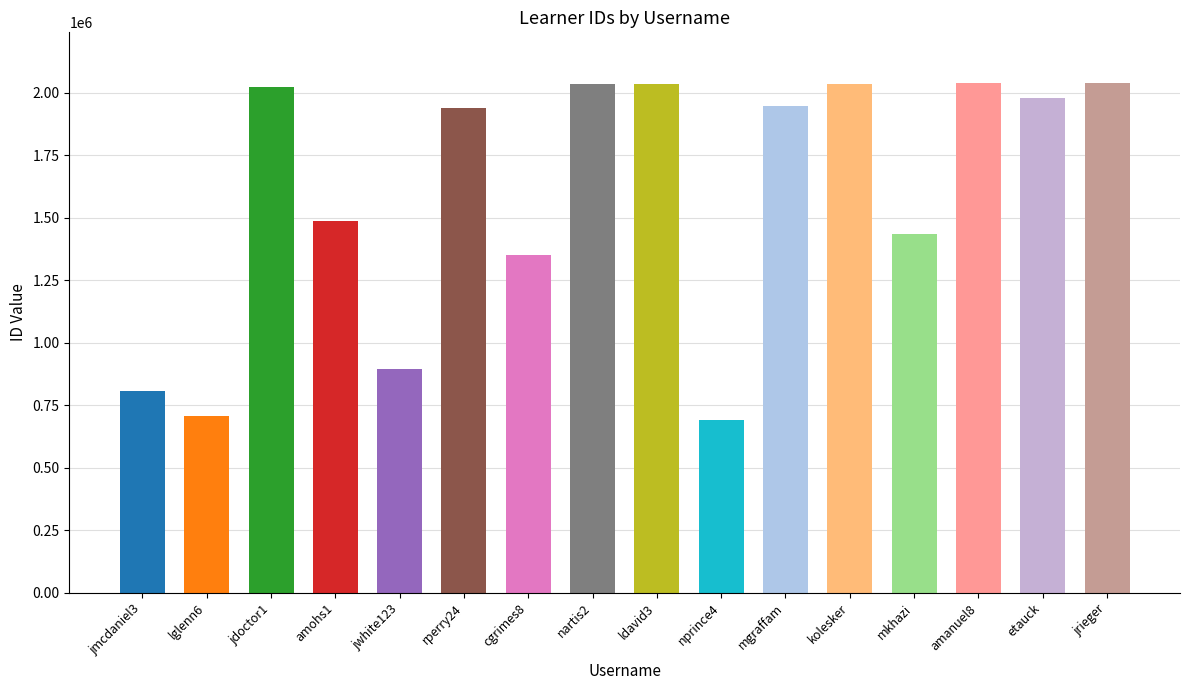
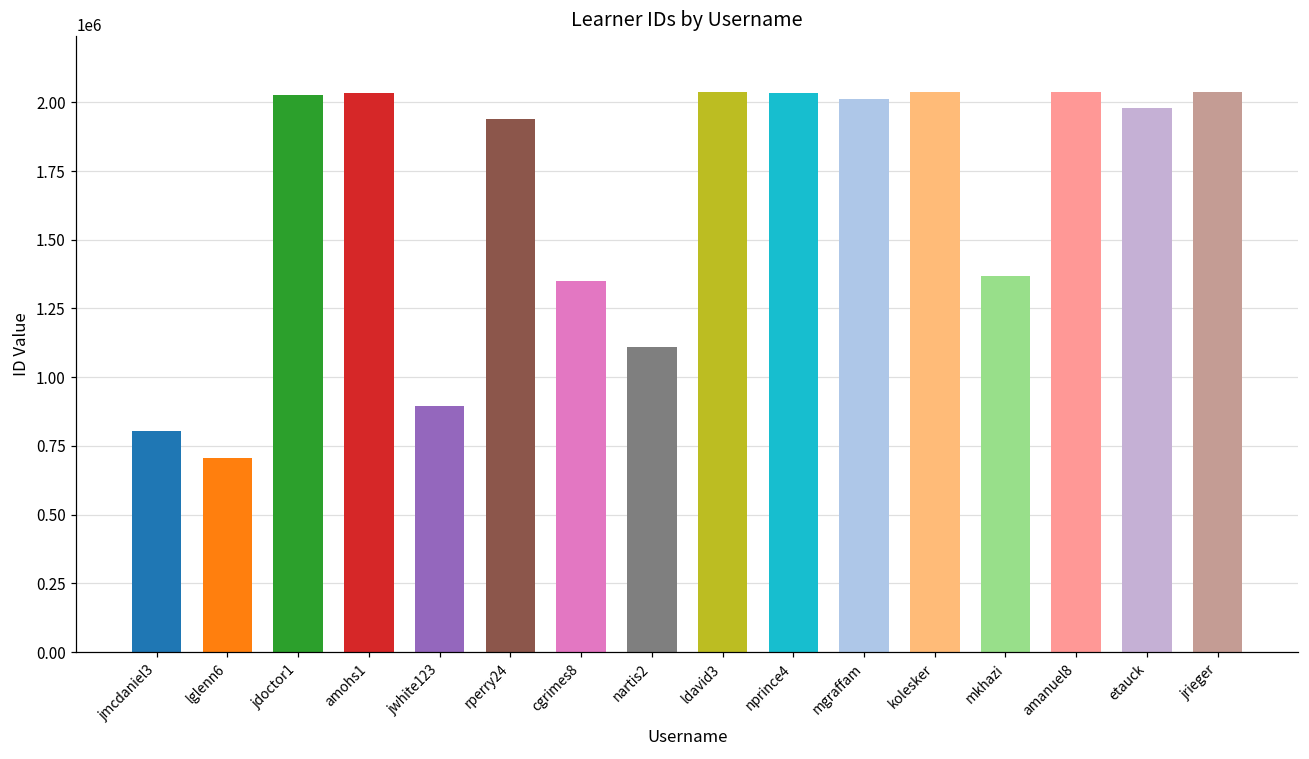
  {
    "jmcdaniel3": 810000,
    "lglenn6": 710000,
    "jdoctor1": 2030000,
-   "amohs1": 1490000,
+   "amohs1": 2030000,
    "jwhite123": 900000,
    "rperry24": 1940000,
    "cgrimes8": 1350000,
-   "nartis2": 2040000,
+   "nartis2": 1110000,
    "ldavid3": 2040000,
-   "nprince4": 690000,
-   "mgraffam": 1950000,
+   "nprince4": 2030000,
+   "mgraffam": 2010000,
    "kolesker": 2040000,
-   "mkhazi": 1440000,
+   "mkhazi": 1370000,
    "amanuel8": 2040000,
    "etauck": 1980000,
    "jrieger": 2040000
  }
